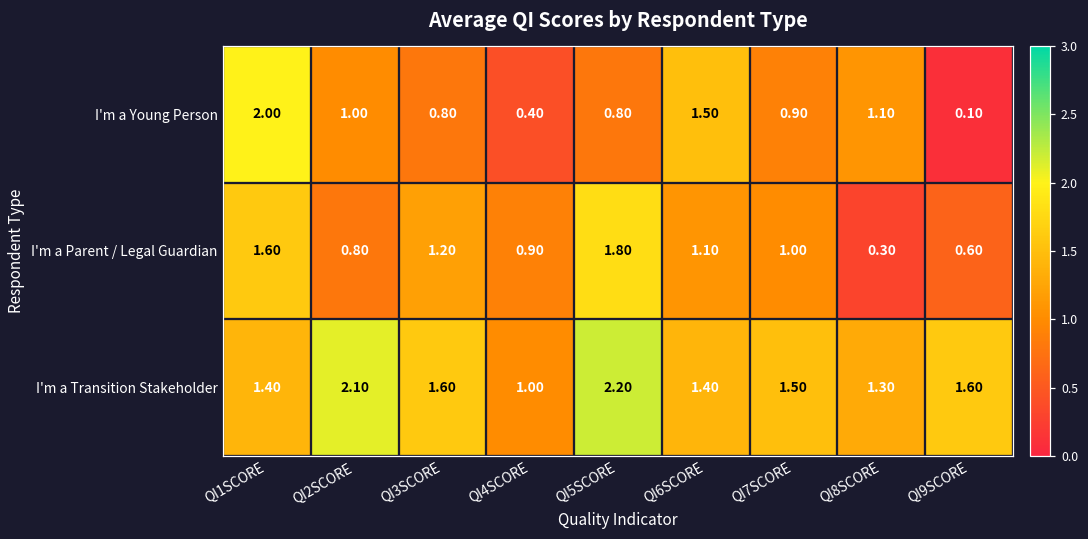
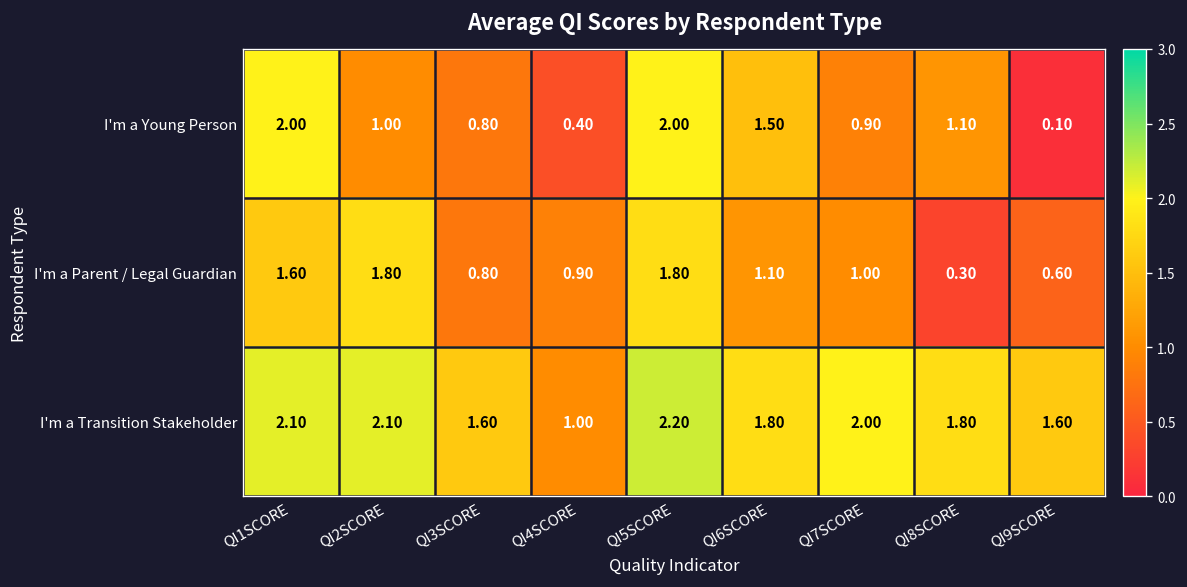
  {
    "I'm a Young Person": {
      "QI1SCORE": 2.00,
      "QI2SCORE": 1.00,
      "QI3SCORE": 0.80,
      "QI4SCORE": 0.40,
-     "QI5SCORE": 0.80,
+     "QI5SCORE": 2.00,
      "QI6SCORE": 1.50,
      "QI7SCORE": 0.90,
      "QI8SCORE": 1.10,
      "QI9SCORE": 0.10
    },
    "I'm a Parent / Legal Guardian": {
      "QI1SCORE": 1.60,
-     "QI2SCORE": 0.80,
-     "QI3SCORE": 1.20,
+     "QI2SCORE": 1.80,
+     "QI3SCORE": 0.80,
      "QI4SCORE": 0.90,
      "QI5SCORE": 1.80,
      "QI6SCORE": 1.10,
      "QI7SCORE": 1.00,
      "QI8SCORE": 0.30,
      "QI9SCORE": 0.60
    },
    "I'm a Transition Stakeholder": {
-     "QI1SCORE": 1.40,
+     "QI1SCORE": 2.10,
      "QI2SCORE": 2.10,
      "QI3SCORE": 1.60,
      "QI4SCORE": 1.00,
      "QI5SCORE": 2.20,
-     "QI6SCORE": 1.40,
-     "QI7SCORE": 1.50,
-     "QI8SCORE": 1.30,
+     "QI6SCORE": 1.80,
+     "QI7SCORE": 2.00,
+     "QI8SCORE": 1.80,
      "QI9SCORE": 1.60
    }
  }
